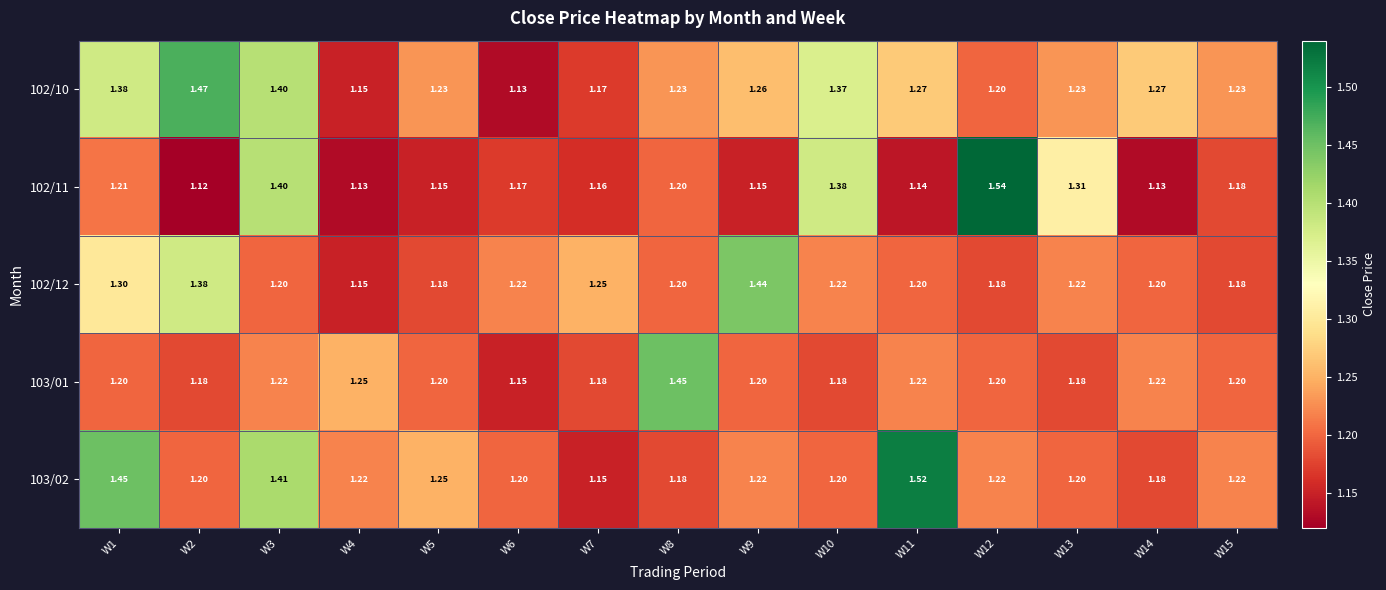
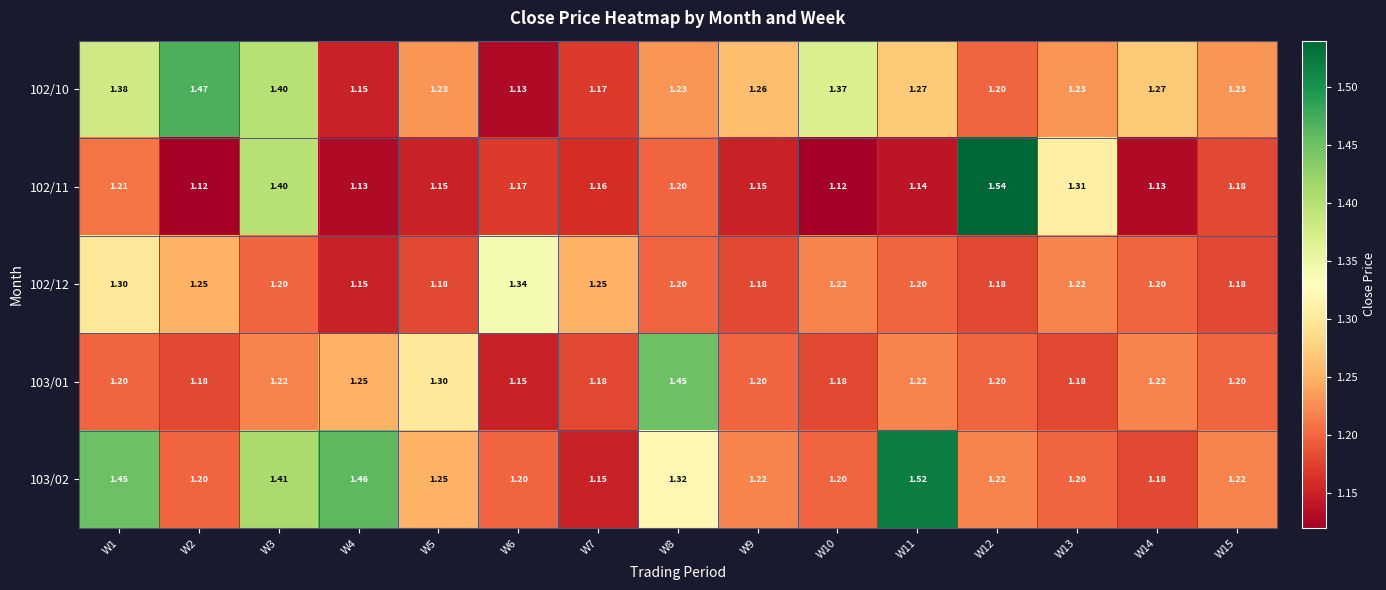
  {
    "102/10": {
      "W1": 1.38,
      "W2": 1.47,
      "W3": 1.40,
      "W4": 1.15,
      "W5": 1.23,
      "W6": 1.13,
      "W7": 1.17,
      "W8": 1.23,
      "W9": 1.26,
      "W10": 1.37,
      "W11": 1.27,
      "W12": 1.20,
      "W13": 1.23,
      "W14": 1.27,
      "W15": 1.23
    },
    "102/11": {
      "W1": 1.21,
      "W2": 1.12,
      "W3": 1.40,
      "W4": 1.13,
      "W5": 1.15,
      "W6": 1.17,
      "W7": 1.16,
      "W8": 1.20,
      "W9": 1.15,
-     "W10": 1.38,
+     "W10": 1.12,
      "W11": 1.14,
      "W12": 1.54,
      "W13": 1.31,
      "W14": 1.13,
      "W15": 1.18
    },
    "102/12": {
      "W1": 1.30,
-     "W2": 1.38,
+     "W2": 1.25,
      "W3": 1.20,
      "W4": 1.15,
      "W5": 1.18,
-     "W6": 1.22,
+     "W6": 1.34,
      "W7": 1.25,
      "W8": 1.20,
-     "W9": 1.44,
+     "W9": 1.18,
      "W10": 1.22,
      "W11": 1.20,
      "W12": 1.18,
      "W13": 1.22,
      "W14": 1.20,
      "W15": 1.18
    },
    "103/01": {
      "W1": 1.20,
      "W2": 1.18,
      "W3": 1.22,
      "W4": 1.25,
-     "W5": 1.20,
+     "W5": 1.30,
      "W6": 1.15,
      "W7": 1.18,
      "W8": 1.45,
      "W9": 1.20,
      "W10": 1.18,
      "W11": 1.22,
      "W12": 1.20,
      "W13": 1.18,
      "W14": 1.22,
      "W15": 1.20
    },
    "103/02": {
      "W1": 1.45,
      "W2": 1.20,
      "W3": 1.41,
-     "W4": 1.22,
+     "W4": 1.46,
      "W5": 1.25,
      "W6": 1.20,
      "W7": 1.15,
-     "W8": 1.18,
+     "W8": 1.32,
      "W9": 1.22,
      "W10": 1.20,
      "W11": 1.52,
      "W12": 1.22,
      "W13": 1.20,
      "W14": 1.18,
      "W15": 1.22
    }
  }
